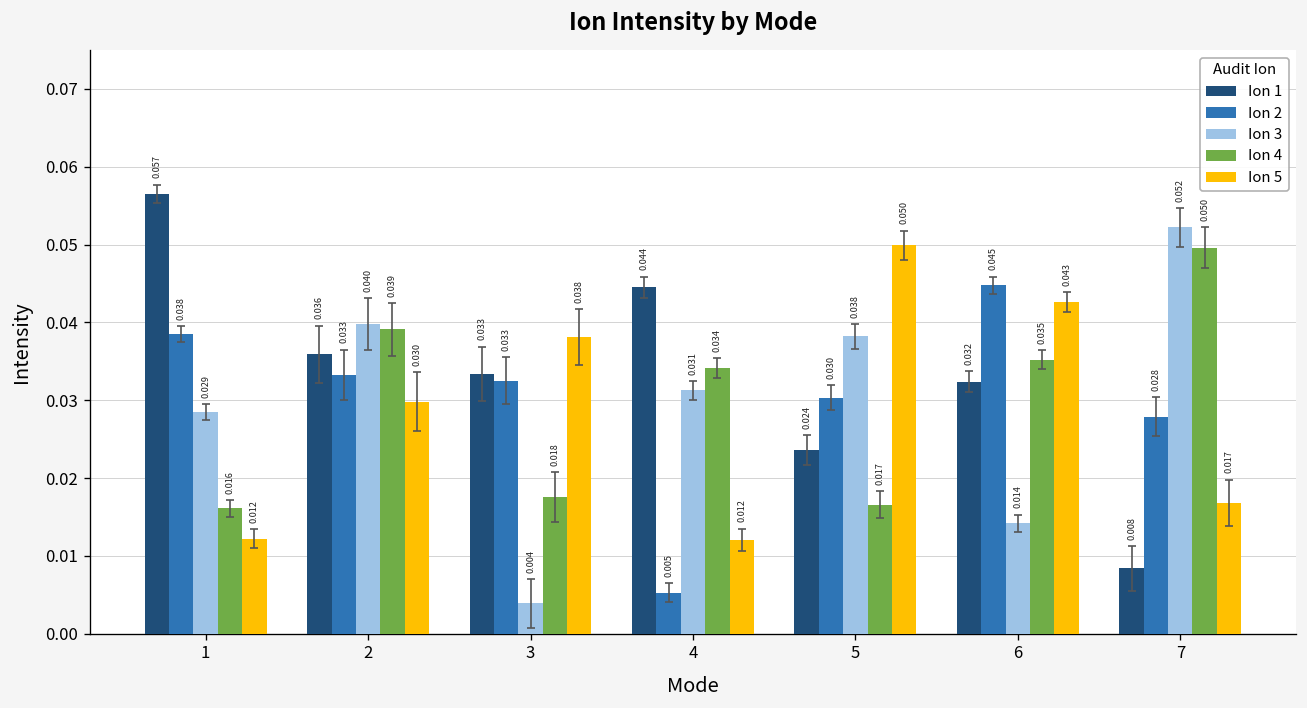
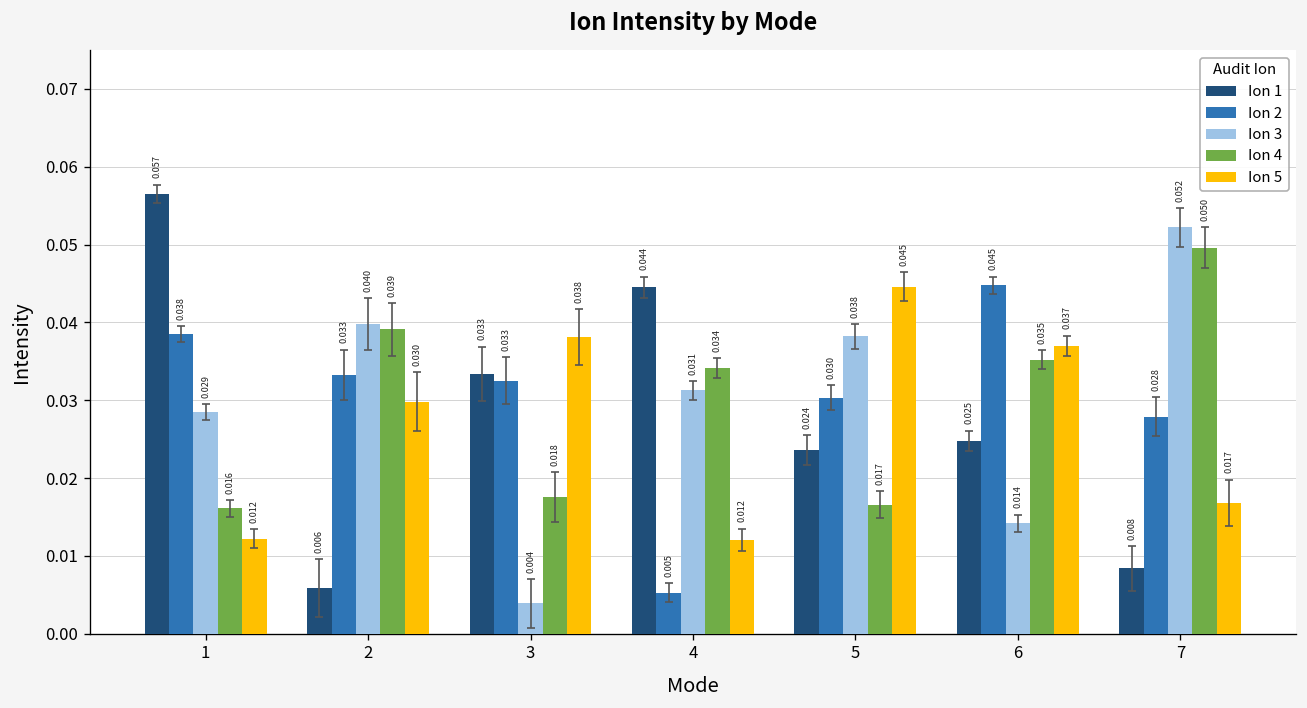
  {
    "Ion 1": {
      "1": 0.057,
-     "2": 0.036,
+     "2": 0.006,
      "3": 0.033,
      "4": 0.044,
      "5": 0.024,
-     "6": 0.032,
+     "6": 0.025,
      "7": 0.008
    },
    "Ion 3": {
      "4": 0.031,
      "5": 0.038,
      "6": 0.014,
      "7": 0.052
    },
    "Ion 4": {
      "1": 0.016,
      "4": 0.034,
      "5": 0.017,
      "6": 0.035
    },
    "Ion 5": {
      "1": 0.012,
      "4": 0.012,
-     "5": 0.050,
-     "6": 0.043,
+     "5": 0.045,
+     "6": 0.037,
      "7": 0.017
    }
  }
